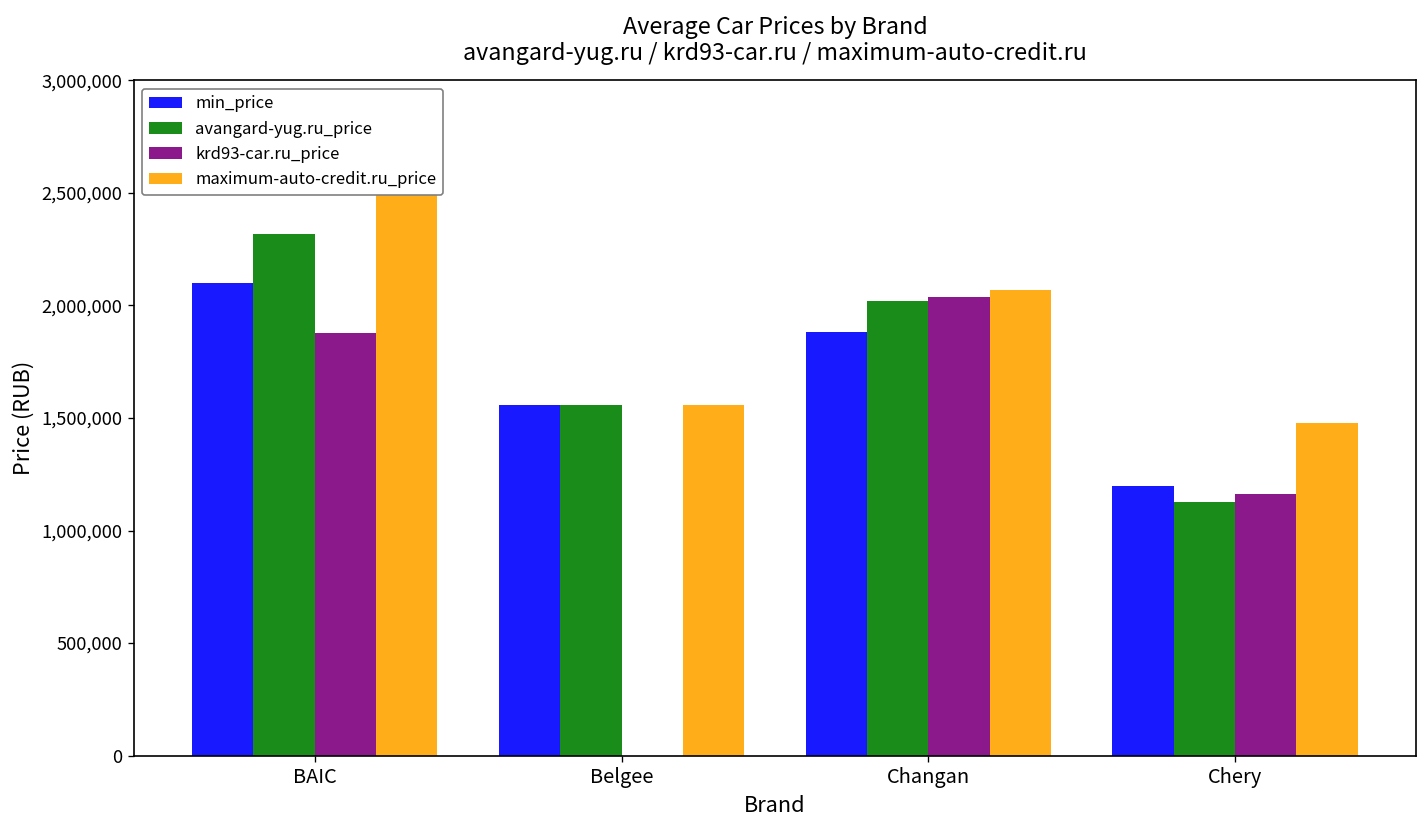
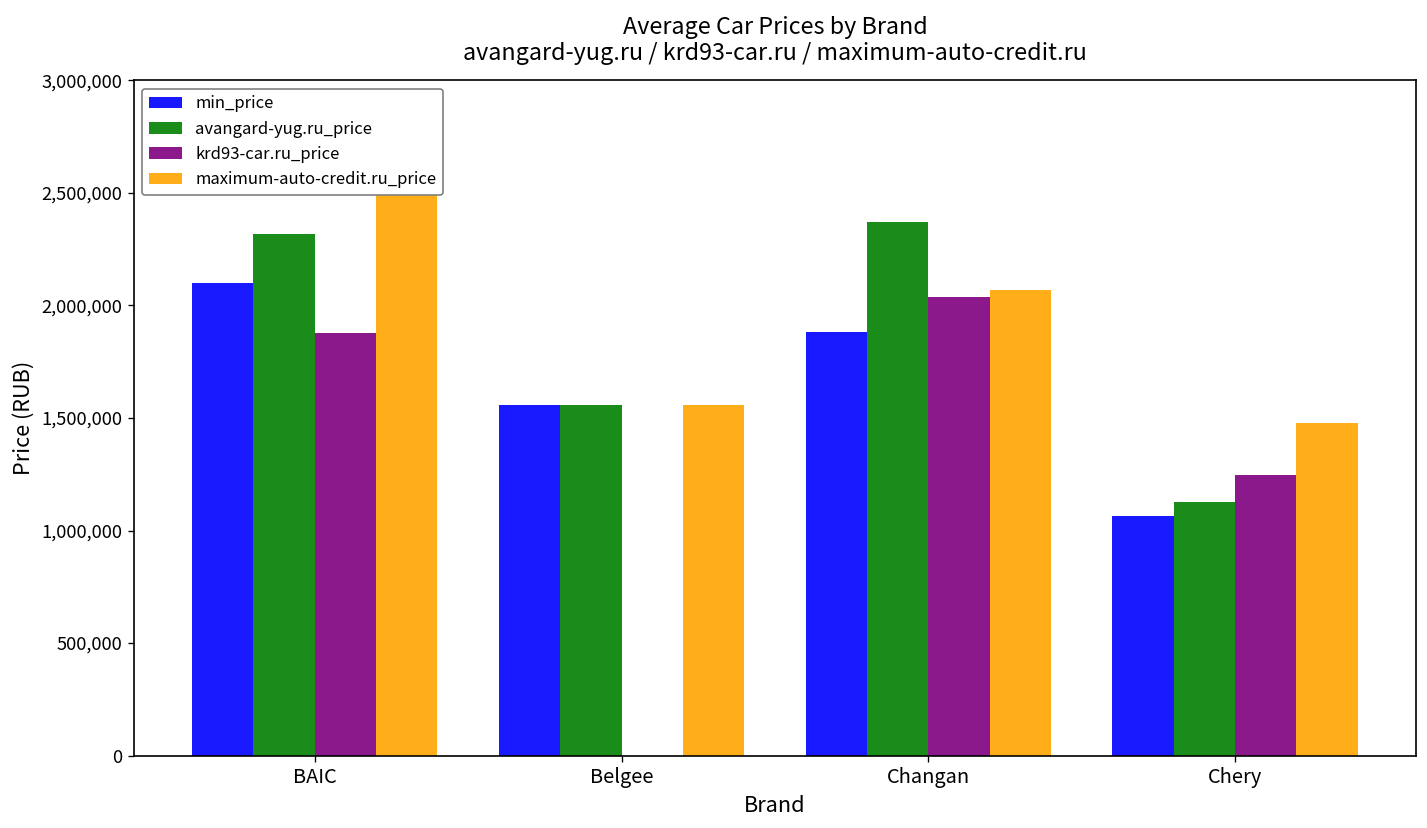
  {
    "min_price": {
      "BAIC": "2,100,000",
      "Belgee": "1,560,000",
      "Changan": "1,880,000",
-     "Chery": "1,200,000"
+     "Chery": "1,070,000"
    },
    "avangard-yug.ru_price": {
      "BAIC": "2,320,000",
      "Belgee": "1,560,000",
-     "Changan": "2,020,000",
+     "Changan": "2,370,000",
      "Chery": "1,130,000"
    },
    "krd93-car.ru_price": {
      "BAIC": "1,880,000",
      "Belgee": "0",
      "Changan": "2,040,000",
-     "Chery": "1,160,000"
+     "Chery": "1,240,000"
    },
    "maximum-auto-credit.ru_price": {
      "Belgee": "1,560,000",
      "Changan": "2,070,000",
      "Chery": "1,480,000"
    }
  }
